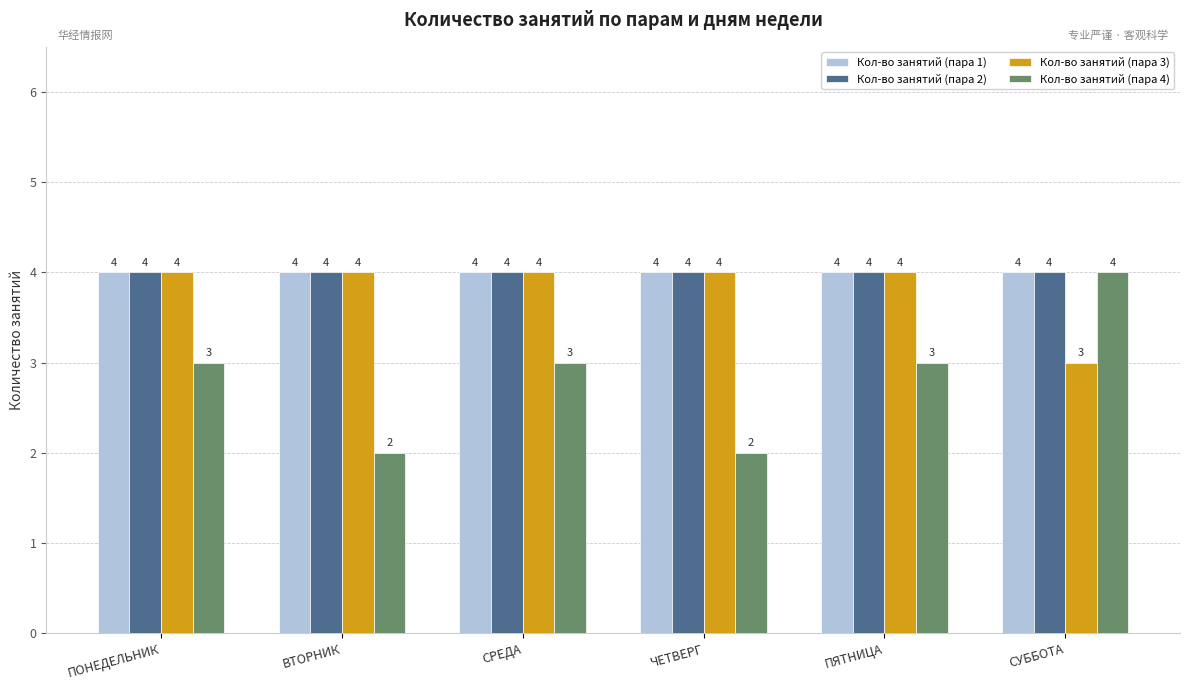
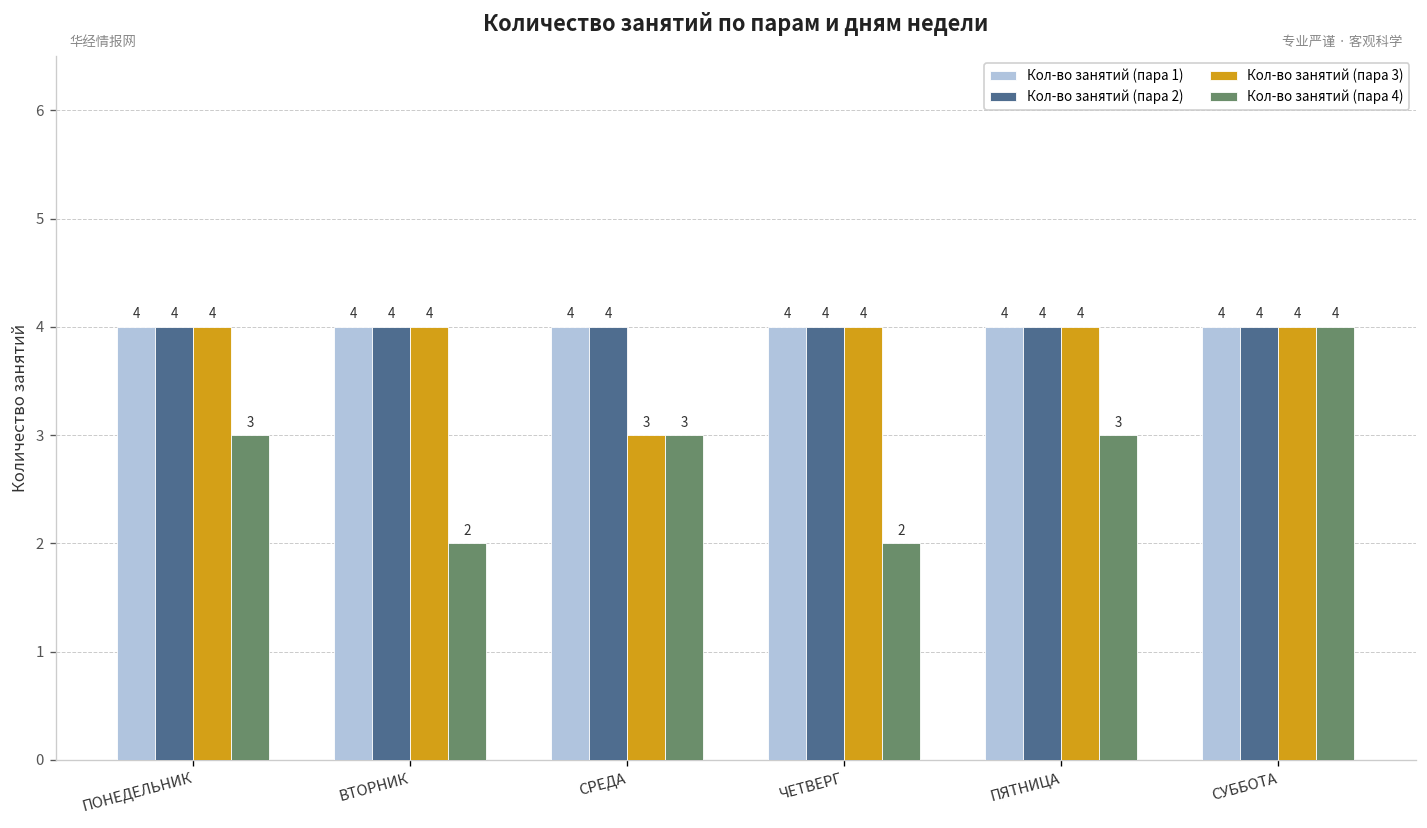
  {
    "Кол-во занятий (пара 1)": {
      "ПОНЕДЕЛЬНИК": 4,
      "ВТОРНИК": 4,
      "СРЕДА": 4,
      "ЧЕТВЕРГ": 4,
      "ПЯТНИЦА": 4,
      "СУББОТА": 4
    },
    "Кол-во занятий (пара 3)": {
      "ПОНЕДЕЛЬНИК": 4,
      "ВТОРНИК": 4,
-     "СРЕДА": 4,
+     "СРЕДА": 3,
      "ЧЕТВЕРГ": 4,
      "ПЯТНИЦА": 4,
-     "СУББОТА": 3
+     "СУББОТА": 4
    }
  }
